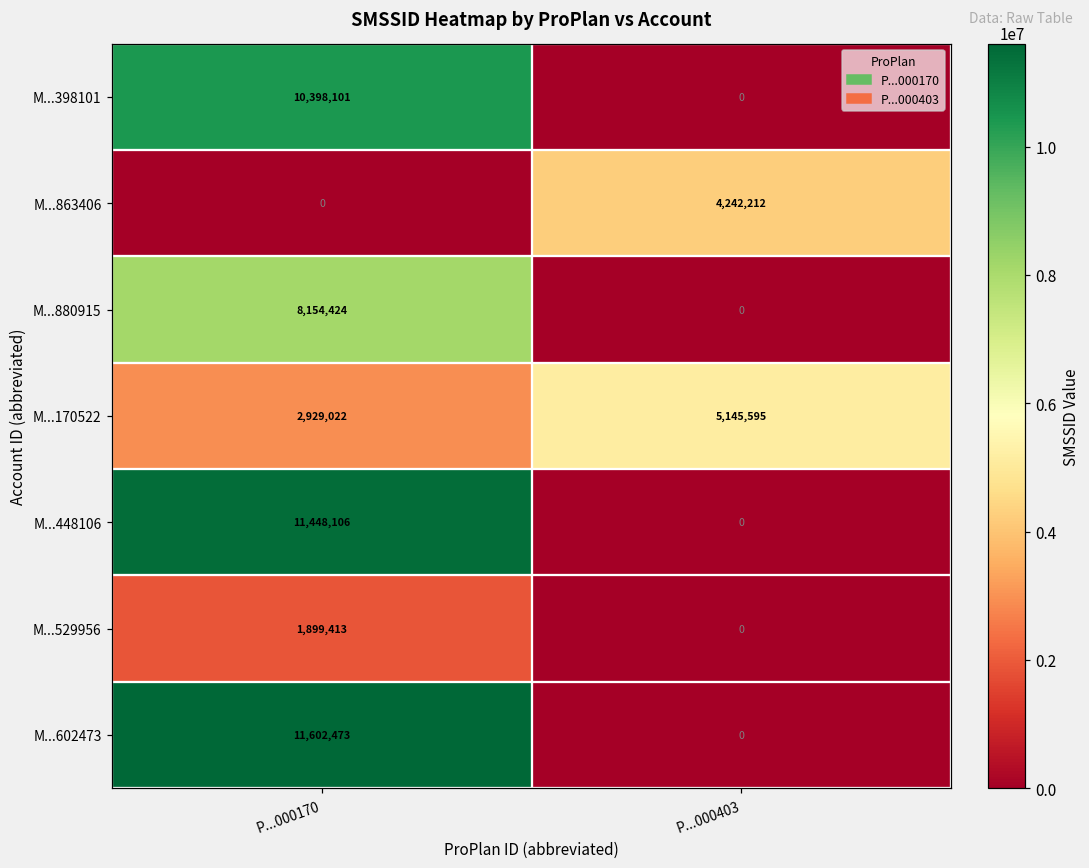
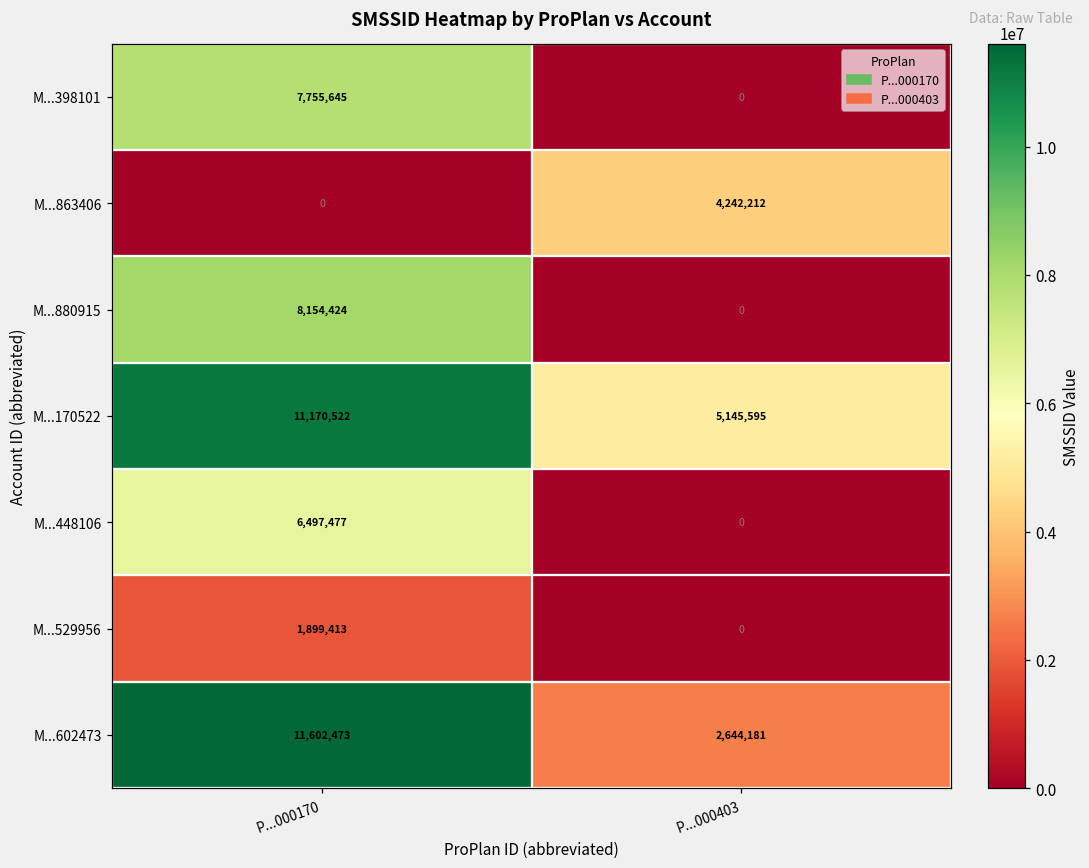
  {
    "M...398101": {
-     "P...000170": "10,398,101",
+     "P...000170": "7,755,645",
      "P...000403": "0"
    },
    "M...863406": {
      "P...000170": "0",
      "P...000403": "4,242,212"
    },
    "M...880915": {
      "P...000170": "8,154,424",
      "P...000403": "0"
    },
    "M...170522": {
-     "P...000170": "2,929,022",
+     "P...000170": "11,170,522",
      "P...000403": "5,145,595"
    },
    "M...448106": {
-     "P...000170": "11,448,106",
+     "P...000170": "6,497,477",
      "P...000403": "0"
    },
    "M...529956": {
      "P...000170": "1,899,413",
      "P...000403": "0"
    },
    "M...602473": {
      "P...000170": "11,602,473",
-     "P...000403": "0"
+     "P...000403": "2,644,181"
    }
  }
